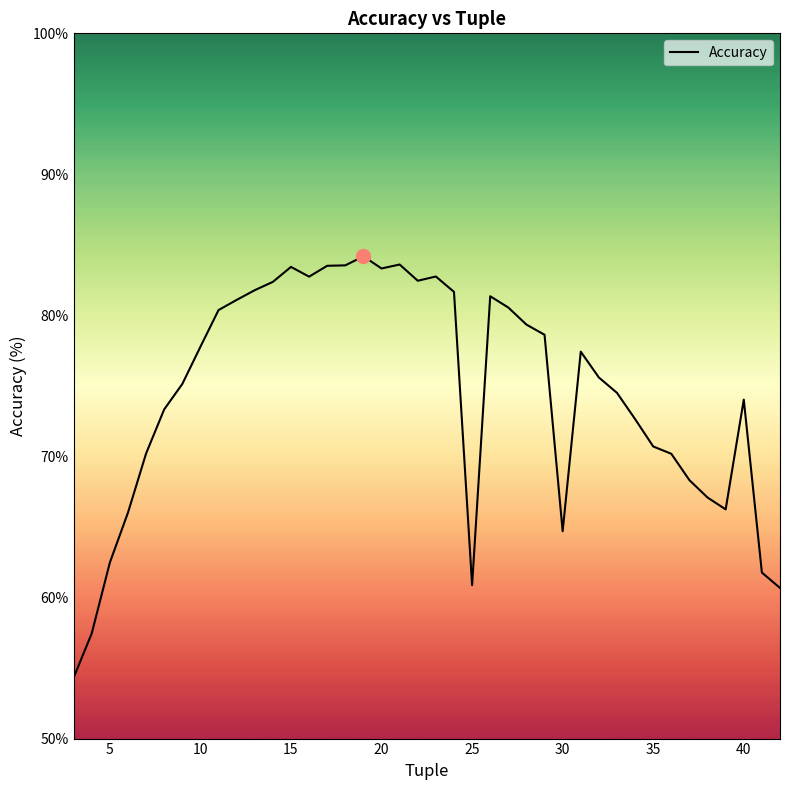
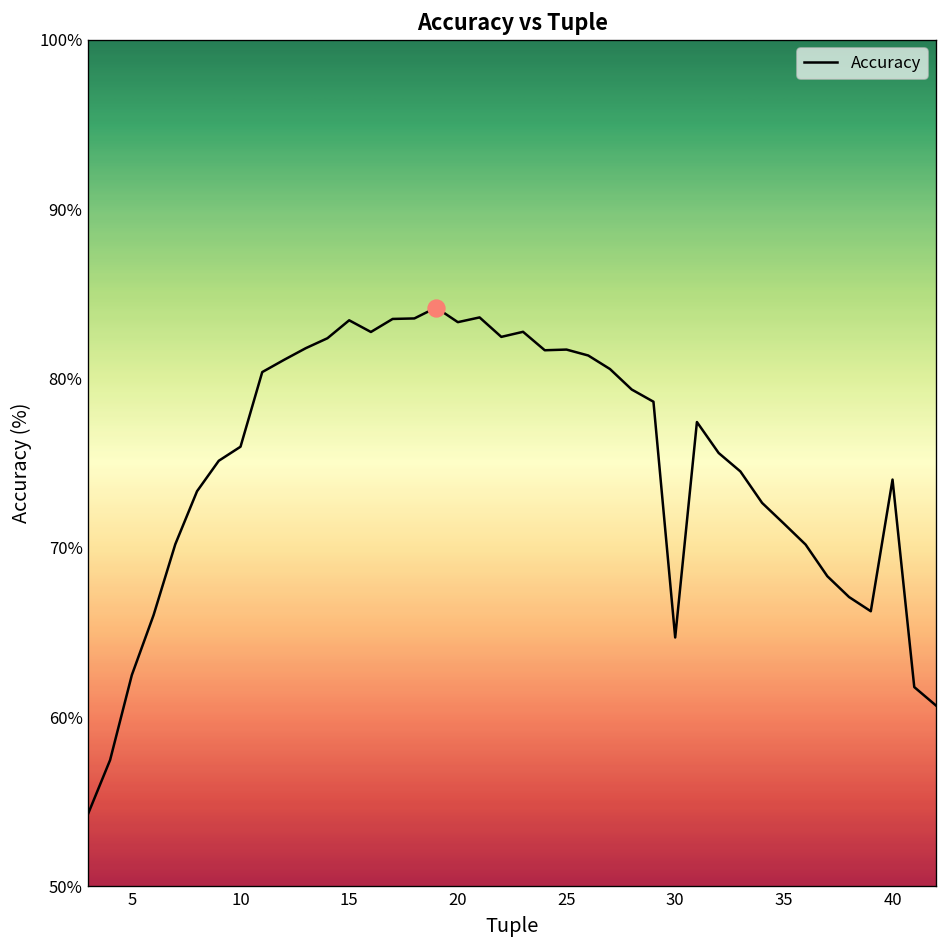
  {
    "Accuracy": {
      "5": "62.5%",
-     "10": "77.8%",
+     "10": "76.0%",
      "15": "83.4%",
      "20": "83.3%",
-     "25": "60.9%",
+     "25": "81.7%",
      "30": "64.7%",
-     "35": "70.7%",
+     "35": "71.4%",
      "40": "74.0%"
    }
  }
